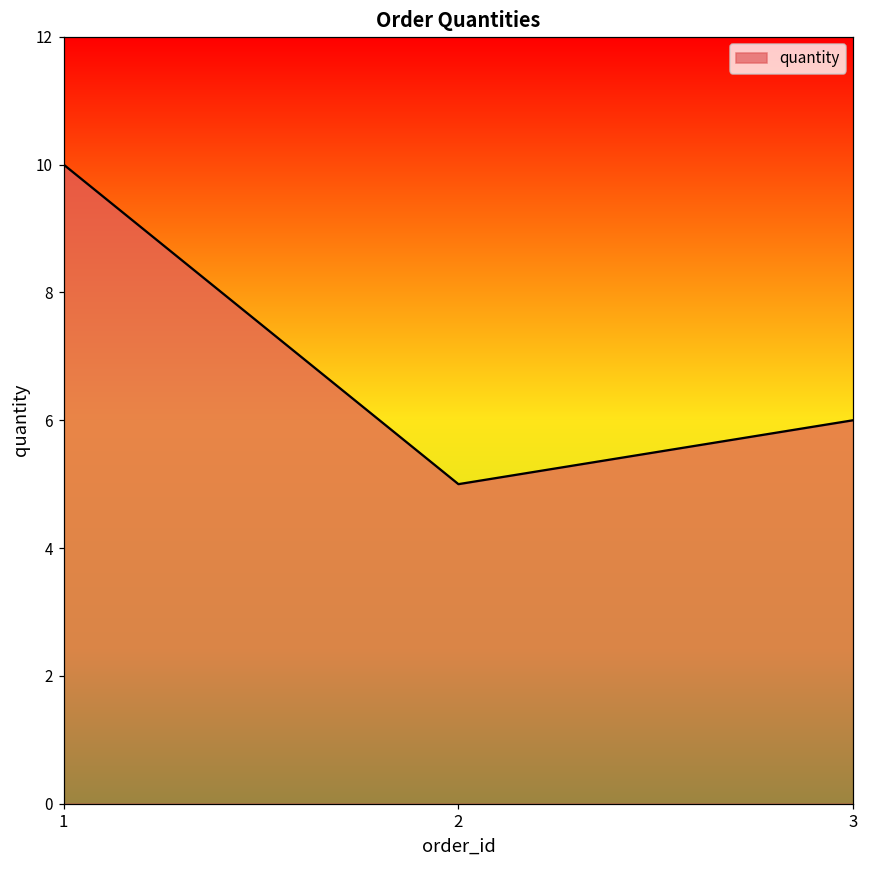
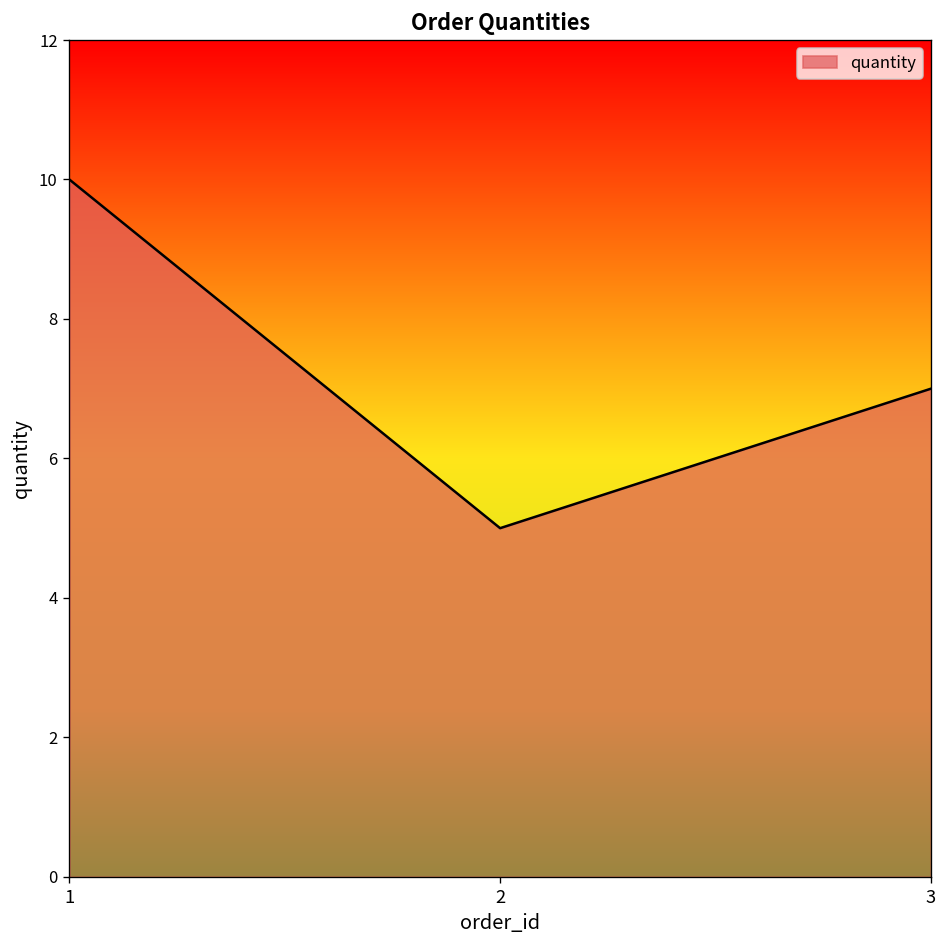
  {
    "1": 10,
    "2": 5,
-   "3": 6
+   "3": 7
  }
